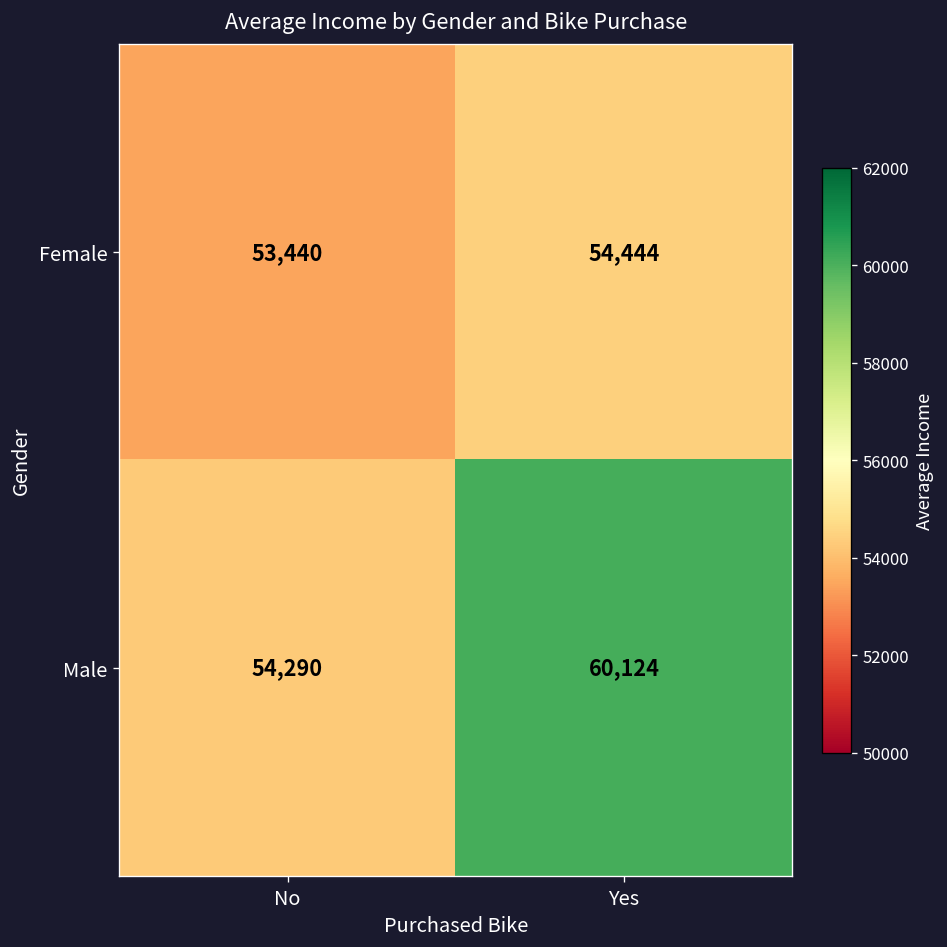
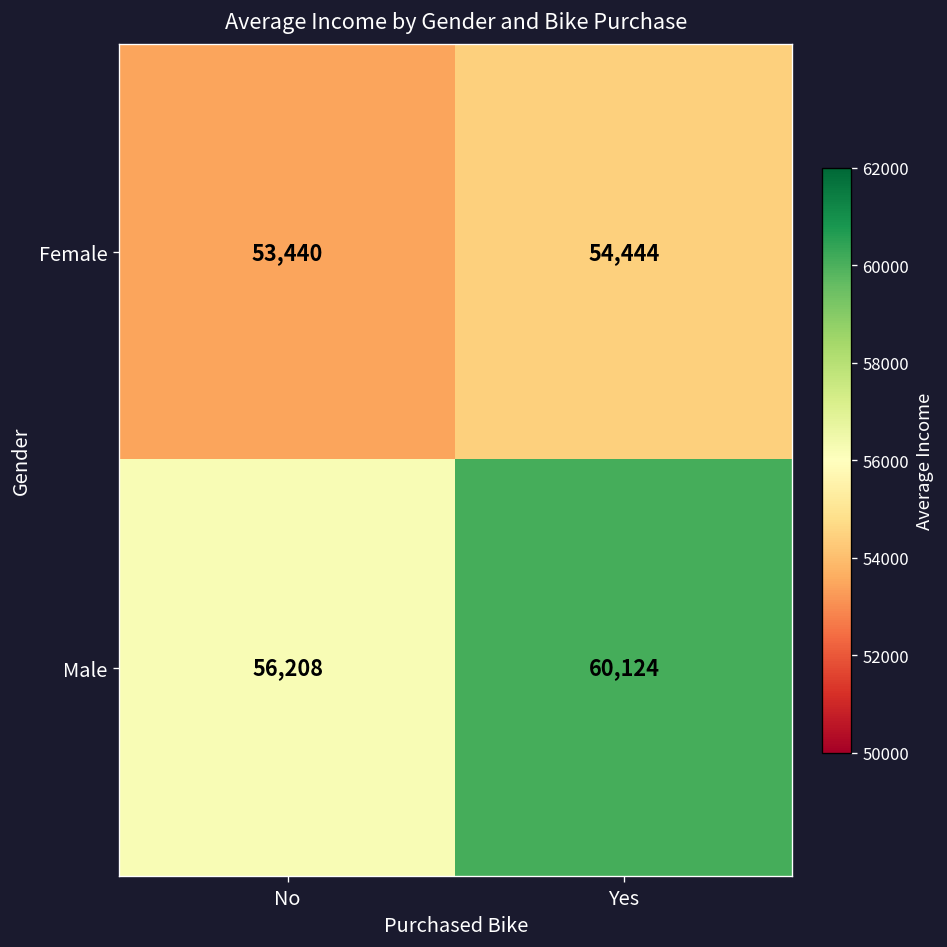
  {
    "Female": {
      "No": "53,440",
      "Yes": "54,444"
    },
    "Male": {
-     "No": "54,290",
+     "No": "56,208",
      "Yes": "60,124"
    }
  }
